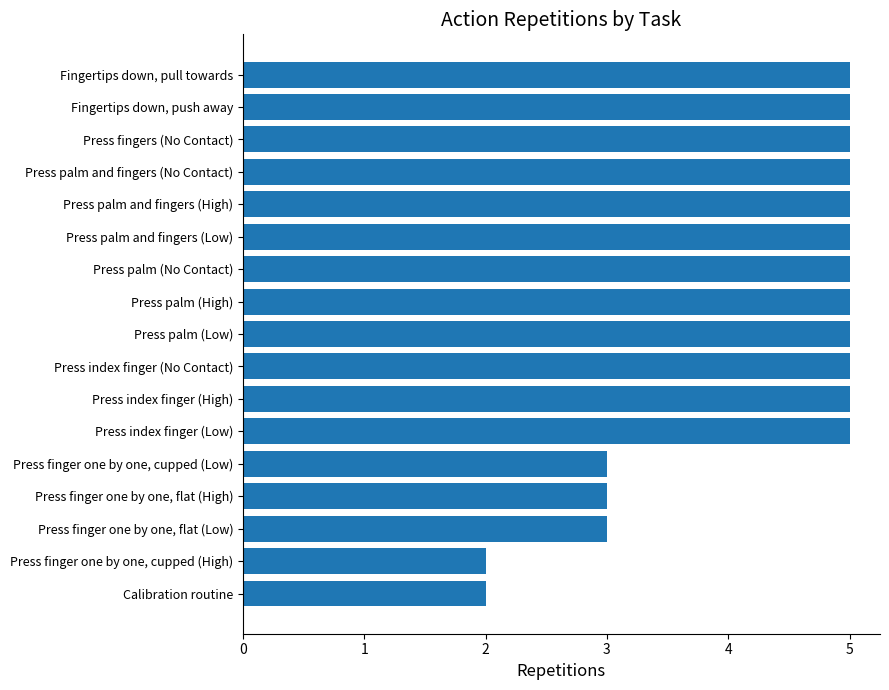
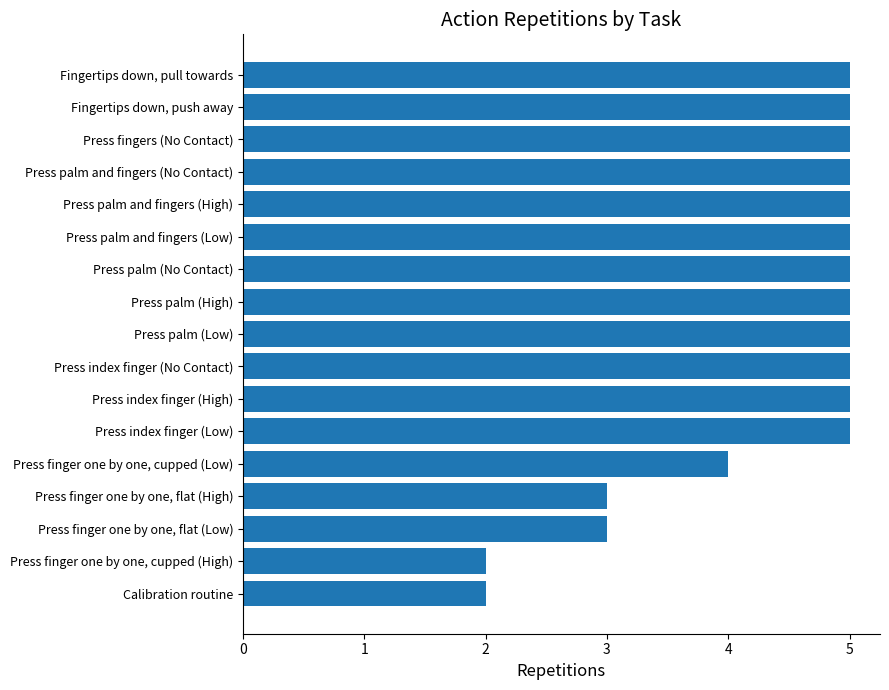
  {
    "Fingertips down, pull towards": 5,
    "Fingertips down, push away": 5,
    "Press fingers (No Contact)": 5,
    "Press palm and fingers (No Contact)": 5,
    "Press palm and fingers (High)": 5,
    "Press palm and fingers (Low)": 5,
    "Press palm (No Contact)": 5,
    "Press palm (High)": 5,
    "Press palm (Low)": 5,
    "Press index finger (No Contact)": 5,
    "Press index finger (High)": 5,
    "Press index finger (Low)": 5,
-   "Press finger one by one, cupped (Low)": 3,
+   "Press finger one by one, cupped (Low)": 4,
    "Press finger one by one, flat (High)": 3,
    "Press finger one by one, flat (Low)": 3,
    "Press finger one by one, cupped (High)": 2,
    "Calibration routine": 2
  }
